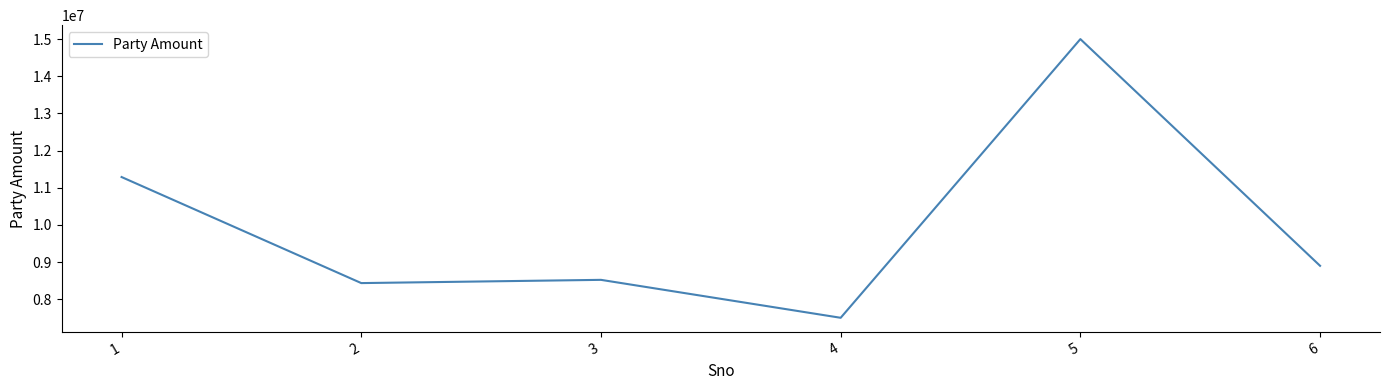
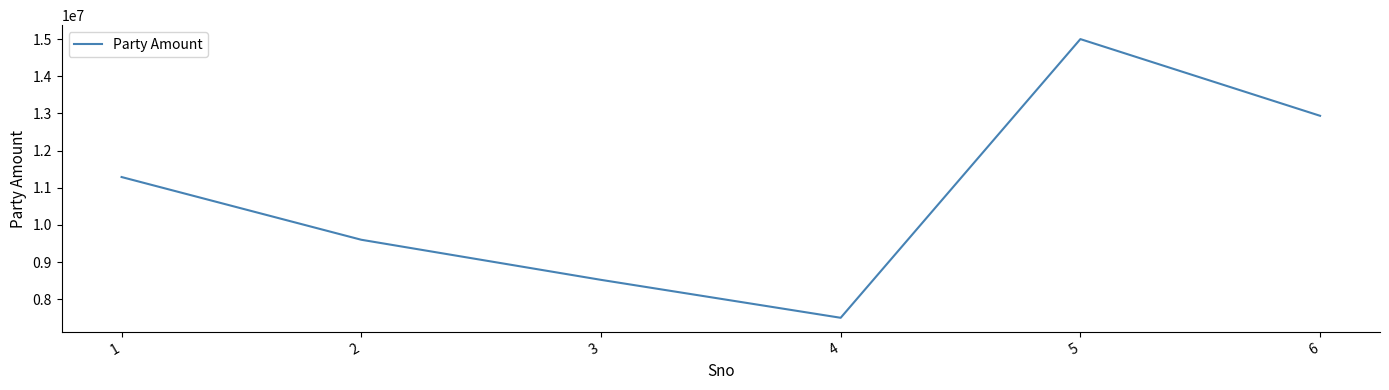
  {
    "1": 11300000,
-   "2": 8400000,
+   "2": 9600000,
    "3": 8500000,
    "4": 7500000,
    "5": 15000000,
-   "6": 8900000
+   "6": 12900000
  }
